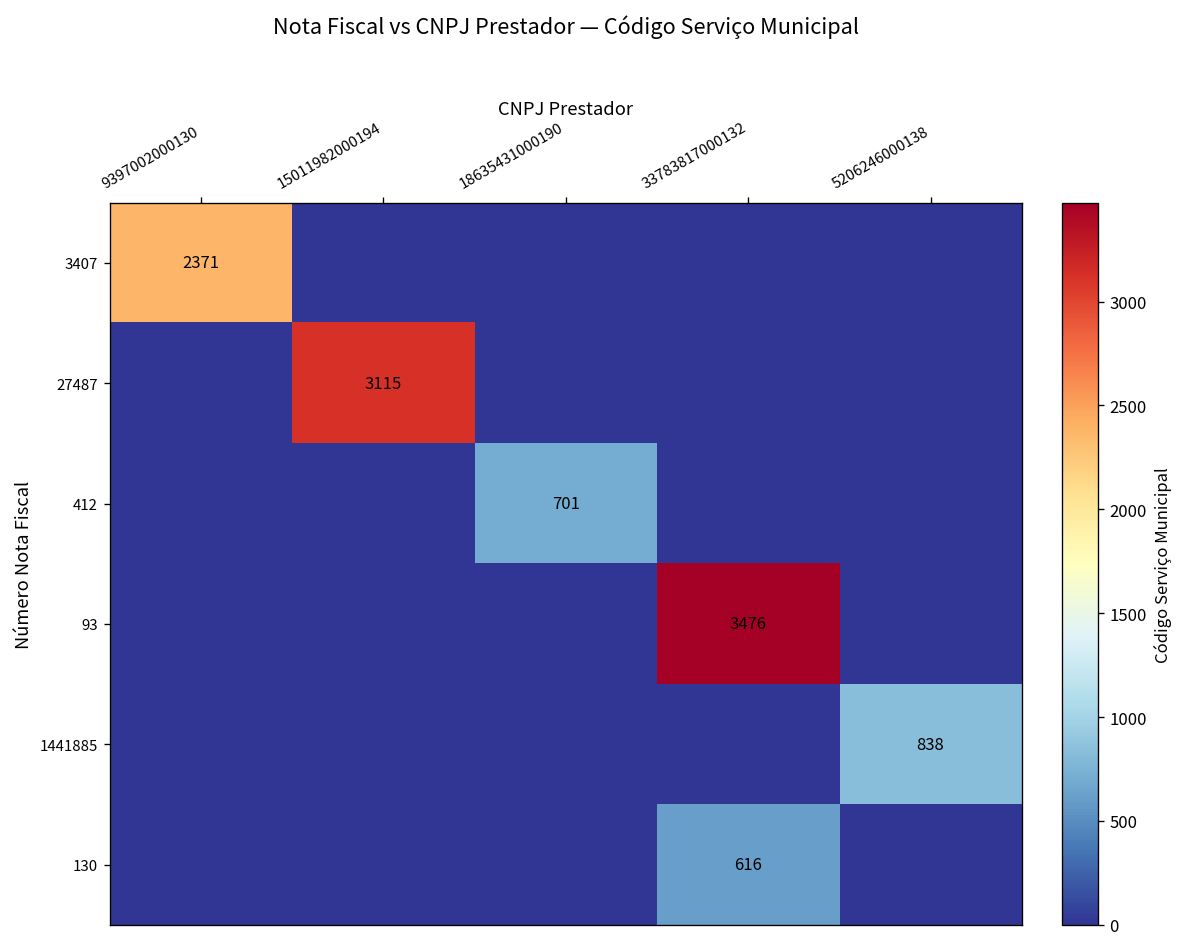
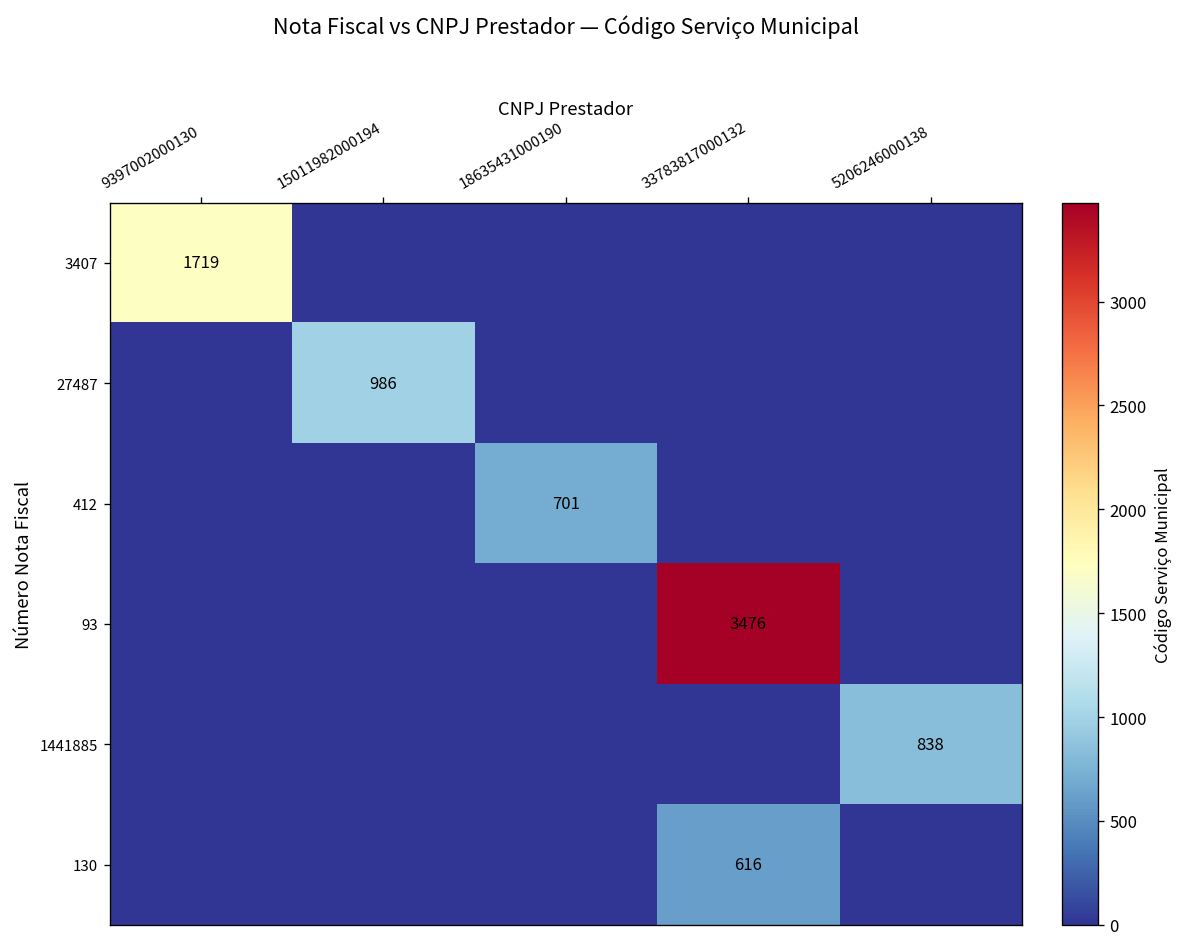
  {
    "3407": {
-     "9397002000130": 2371
+     "9397002000130": 1719
    },
    "27487": {
-     "15011982000194": 3115
+     "15011982000194": 986
    },
    "412": {
      "18635431000190": 701
    },
    "93": {
      "33783817000132": 3476
    },
    "1441885": {
      "5206246000138": 838
    },
    "130": {
      "33783817000132": 616
    }
  }
